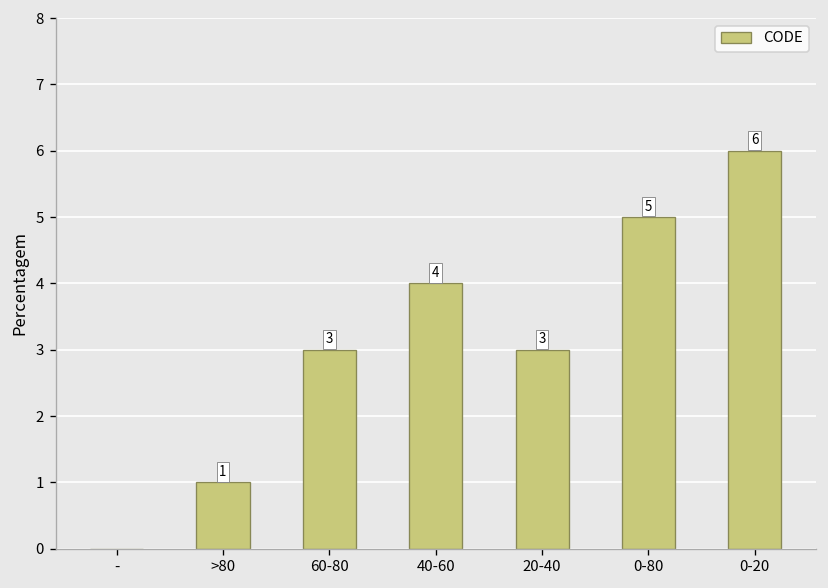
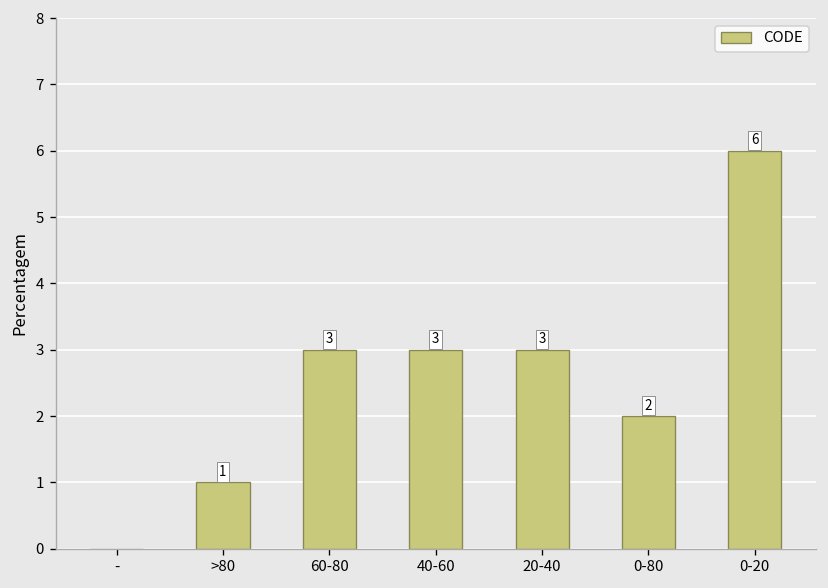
  {
-   "40-60": 4,
-   "0-80": 5
+   "40-60": 3,
+   "0-80": 2
  }
